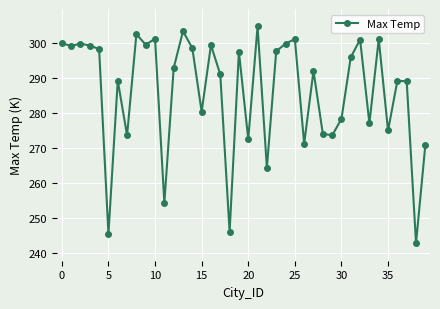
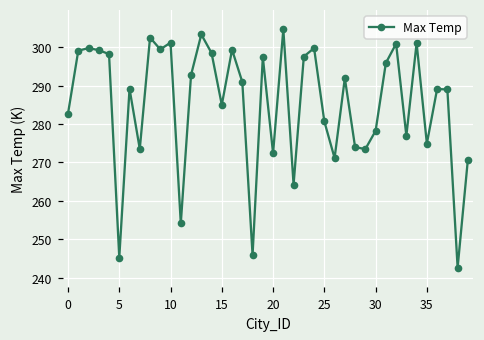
  {
-   "0": 300,
+   "0": 283,
    "5": 245,
    "10": 301,
-   "15": 280,
+   "15": 285,
    "20": 272,
-   "25": 301,
+   "25": 281,
    "30": 278,
    "35": 275
  }
